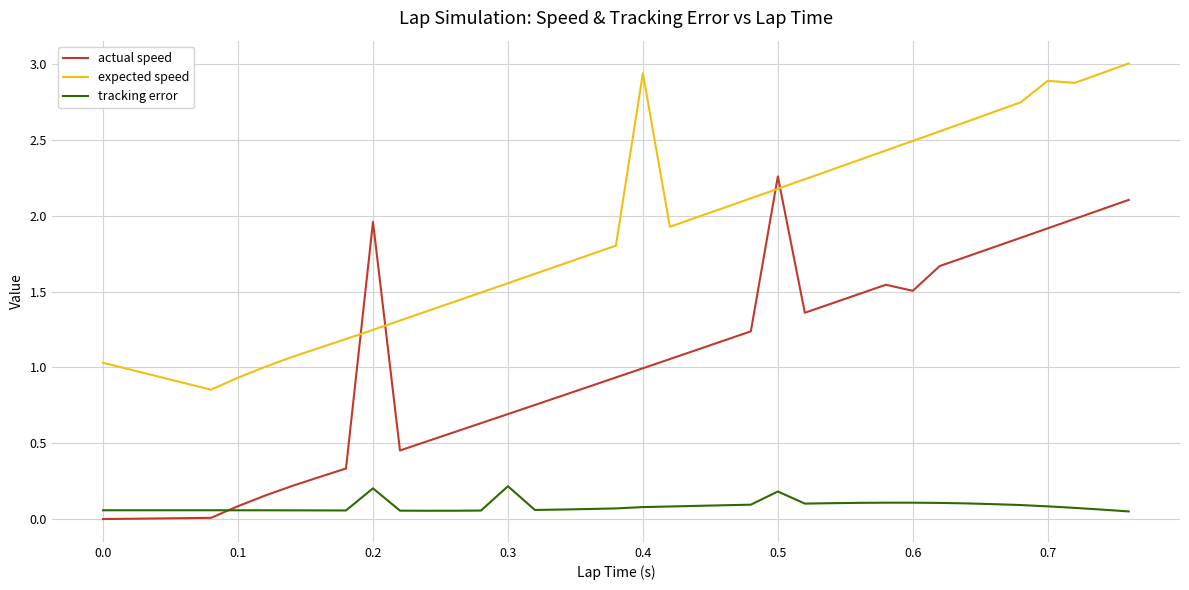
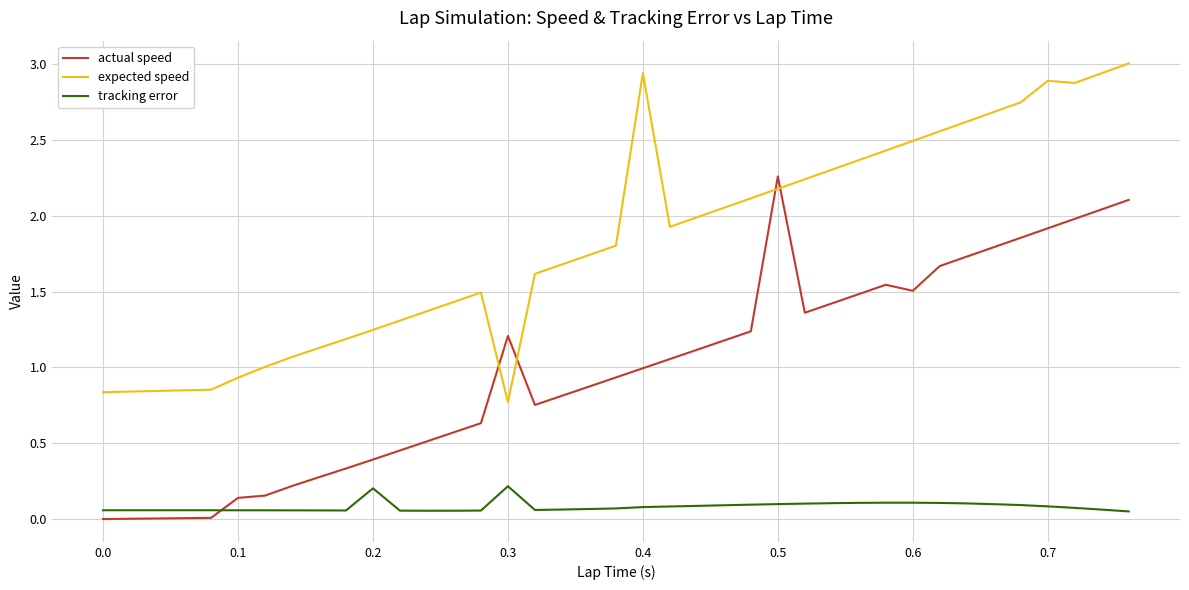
  {
    "actual speed": {
      "0.0": 0.00,
-     "0.1": 0.08,
-     "0.2": 1.96,
-     "0.3": 0.69,
+     "0.1": 0.14,
+     "0.2": 0.39,
+     "0.3": 1.21,
      "0.4": 0.99,
      "0.5": 2.26,
      "0.6": 1.51,
      "0.7": 1.92
    },
    "expected speed": {
-     "0.0": 1.03,
+     "0.0": 0.84,
      "0.1": 0.93,
      "0.2": 1.25,
-     "0.3": 1.56,
+     "0.3": 0.77,
      "0.4": 2.94,
      "0.5": 2.18,
      "0.6": 2.49,
      "0.7": 2.89
    },
    "tracking error": {
      "0.0": 0.06,
      "0.1": 0.06,
      "0.2": 0.20,
      "0.3": 0.22,
      "0.4": 0.08,
-     "0.5": 0.18,
+     "0.5": 0.10,
      "0.6": 0.11,
      "0.7": 0.08
    }
  }
